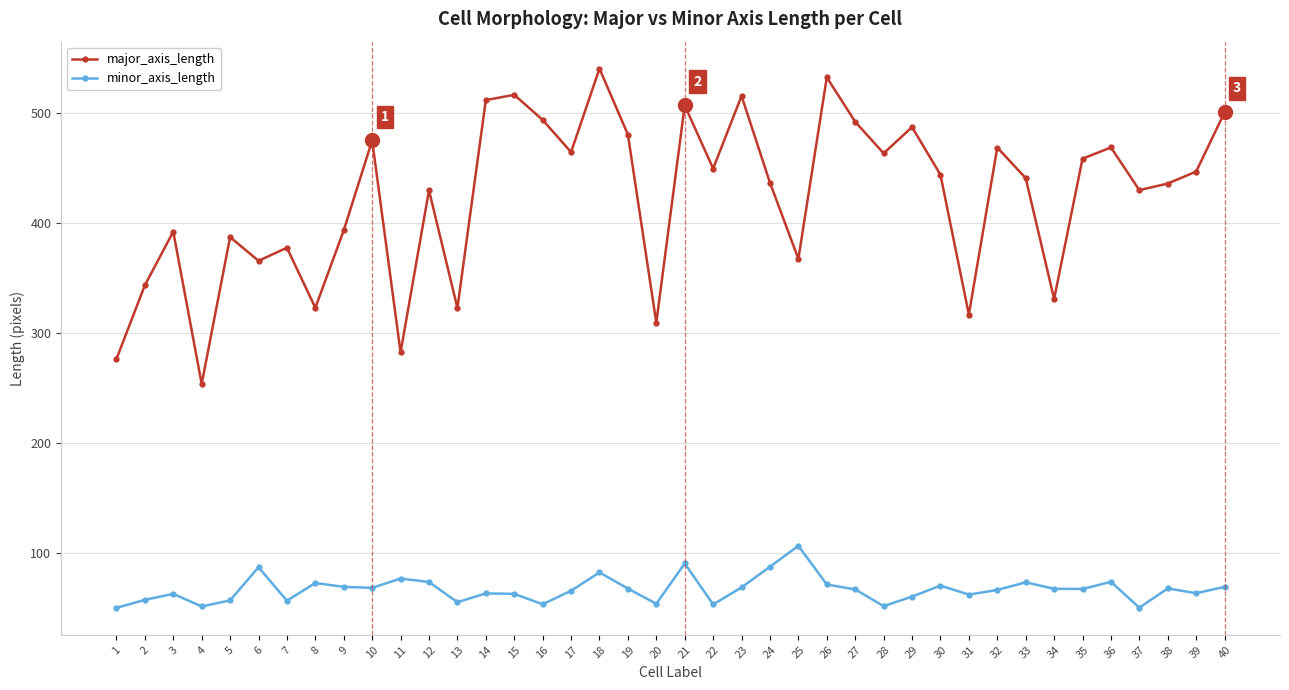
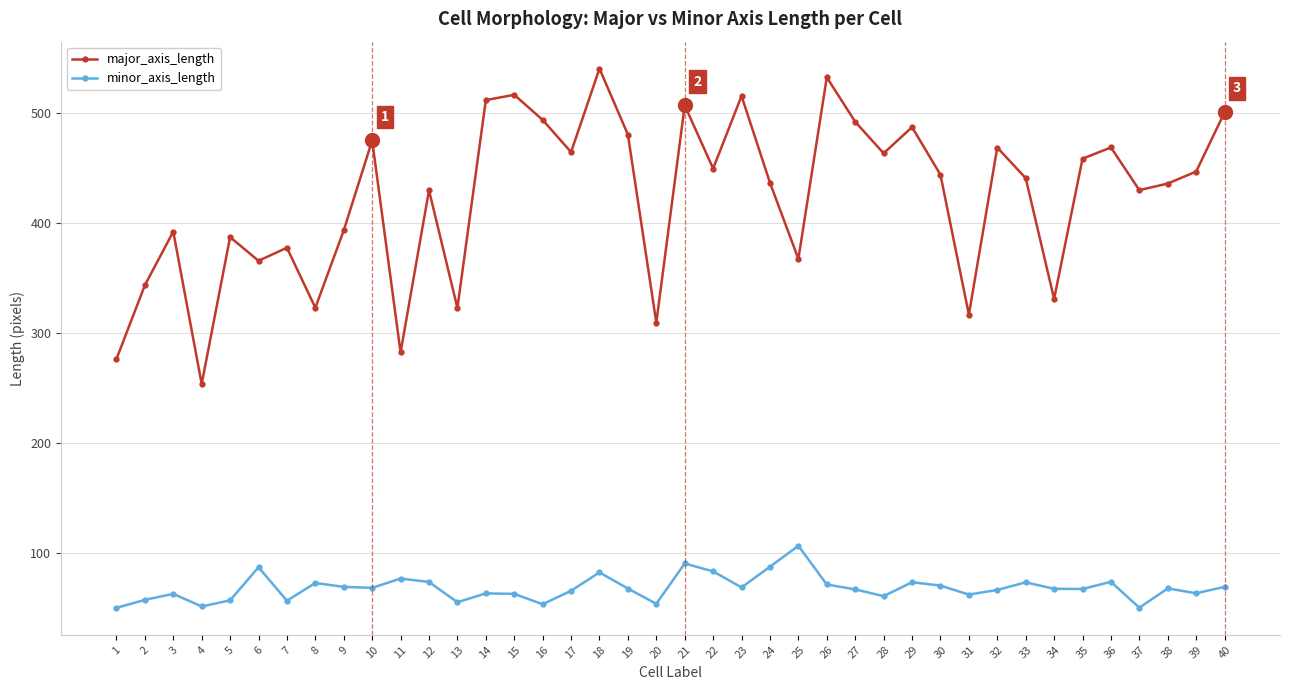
  {
    "minor_axis_length": {
      "1": 50,
      "2": 57,
      "3": 63,
      "4": 51,
      "5": 57,
      "6": 87,
      "7": 56,
      "8": 73,
      "9": 69,
      "10": 68,
      "11": 77,
      "12": 74,
      "13": 55,
      "14": 63,
      "15": 63,
      "16": 53,
      "17": 66,
      "18": 82,
      "19": 68,
      "20": 54,
      "21": 90,
-     "22": 53,
+     "22": 83,
      "23": 69,
      "24": 87,
      "25": 106,
      "26": 71,
      "27": 67,
-     "28": 52,
-     "29": 60,
+     "28": 61,
+     "29": 73,
      "30": 70,
      "31": 62,
      "32": 66,
      "33": 73,
      "34": 67,
      "35": 67,
      "36": 74,
      "37": 50,
      "38": 68,
      "39": 63,
      "40": 69
    }
  }
